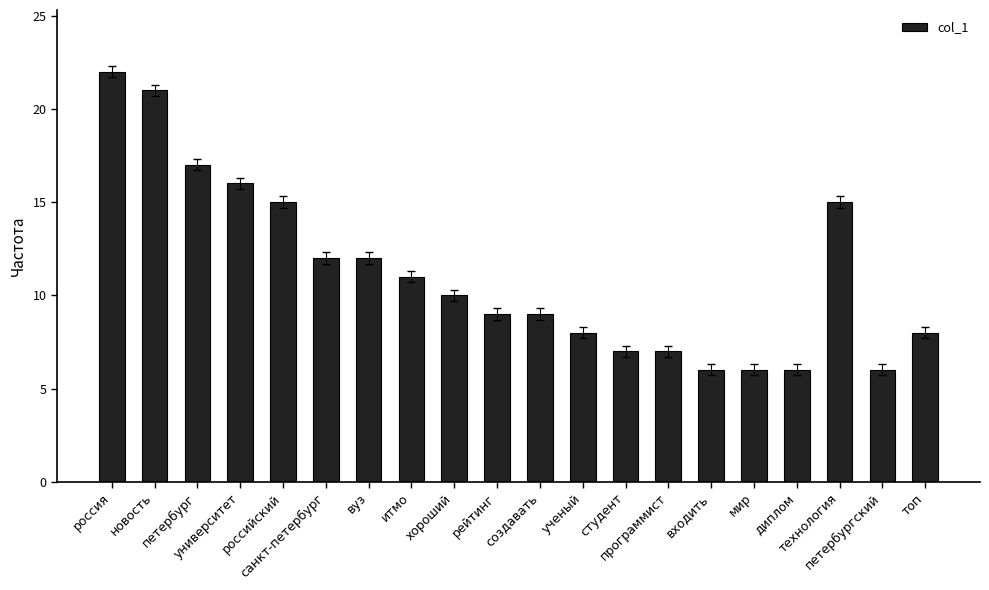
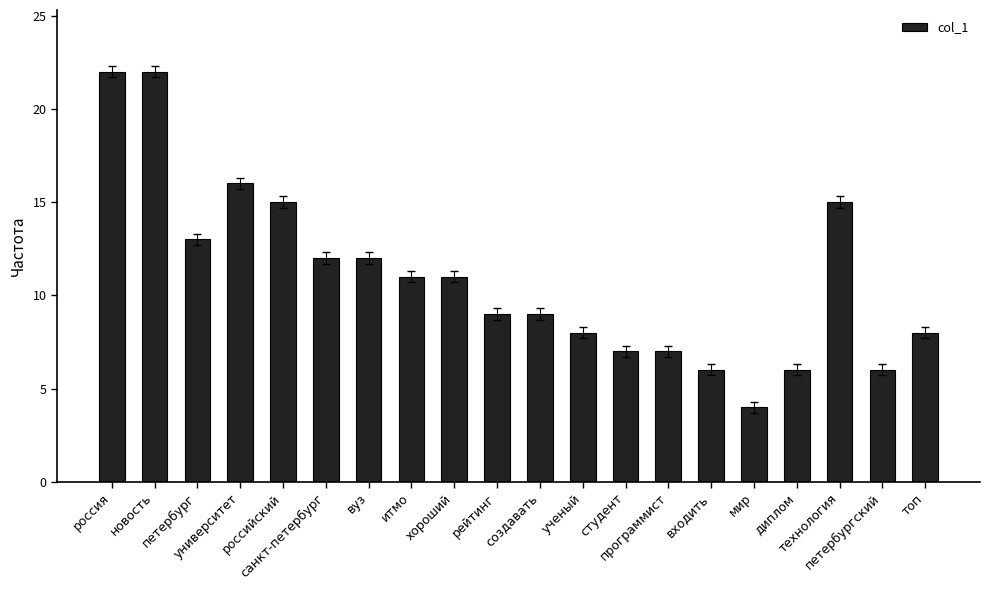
  {
    "col_1": {
      "россия": 22,
-     "новость": 21,
-     "петербург": 17,
+     "новость": 22,
+     "петербург": 13,
      "университет": 16,
      "российский": 15,
      "санкт-петербург": 12,
      "вуз": 12,
      "итмо": 11,
-     "хороший": 10,
+     "хороший": 11,
      "рейтинг": 9,
      "создавать": 9,
      "ученый": 8,
      "студент": 7,
      "программист": 7,
      "входить": 6,
-     "мир": 6,
+     "мир": 4,
      "диплом": 6,
      "технология": 15,
      "петербургский": 6,
      "топ": 8
    }
  }
